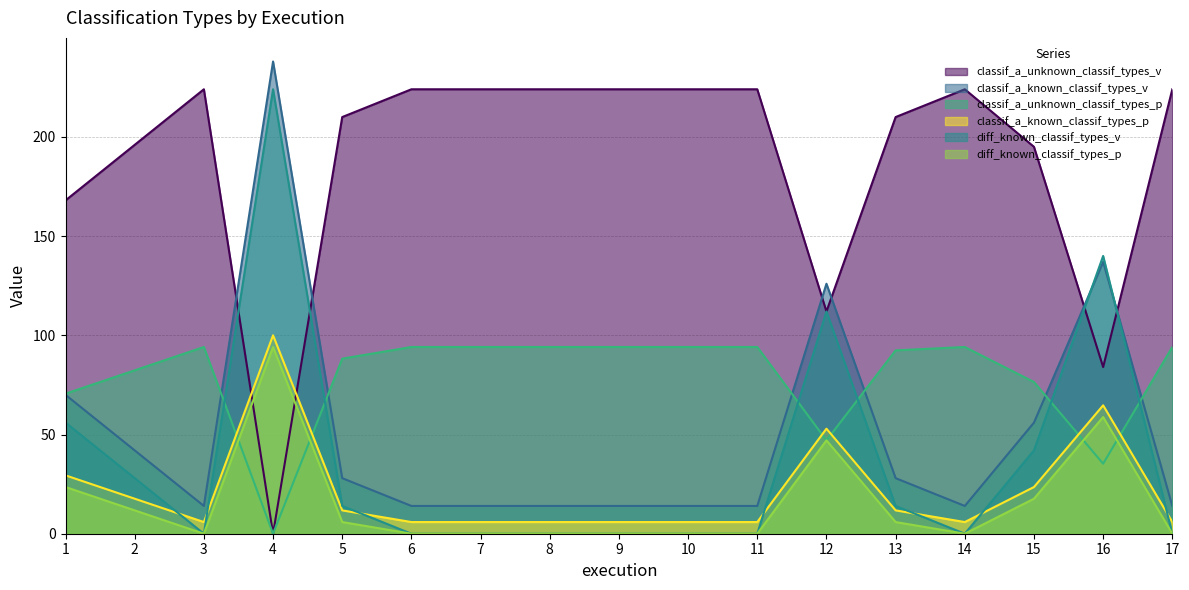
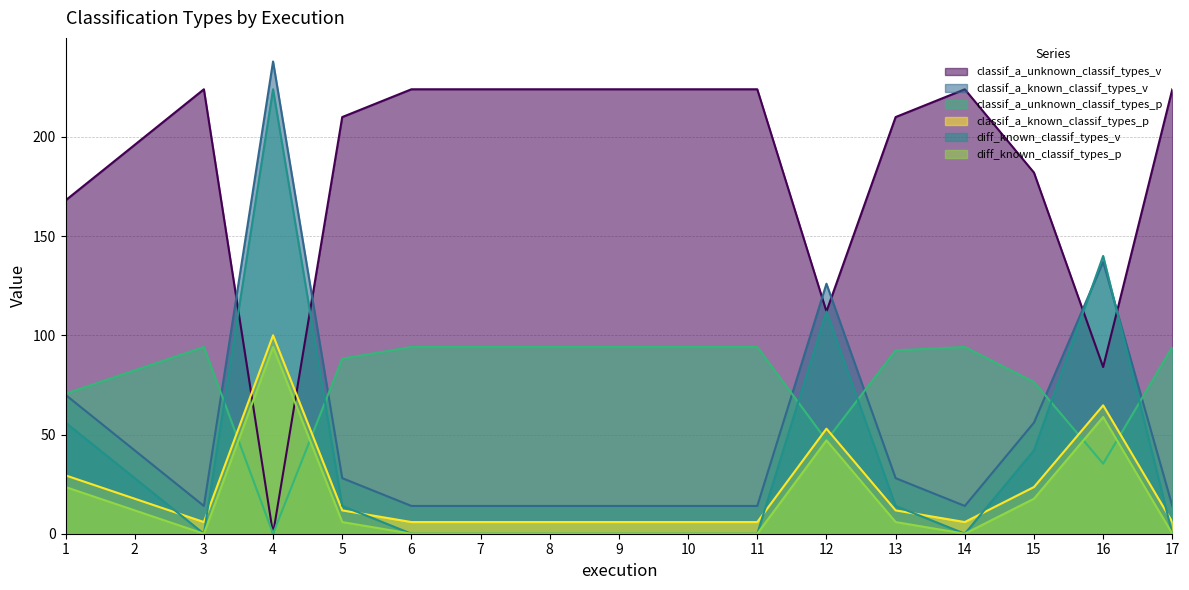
  {
    "classif_a_unknown_classif_types_v": {
      "1": 168,
      "2": 196,
      "3": 224,
      "5": 210,
      "6": 224,
      "7": 224,
      "8": 224,
      "9": 224,
      "10": 224,
      "11": 224,
      "13": 210,
      "14": 224,
-     "15": 195,
+     "15": 182,
      "16": 84,
      "17": 224
    },
    "classif_a_known_classif_types_p": {
      "1": 29,
      "2": 18,
      "3": 6,
      "4": 100,
      "5": 12,
      "6": 6,
      "7": 6,
      "8": 6,
      "9": 6,
      "10": 6,
      "11": 6,
      "12": 53,
      "13": 12,
      "14": 6,
      "15": 24,
      "16": 65,
      "17": 6
    },
    "diff_known_classif_types_p": {
      "1": 24,
      "2": 12,
      "4": 94,
      "5": 6,
      "13": 6,
      "15": 18,
      "16": 59
    }
  }
